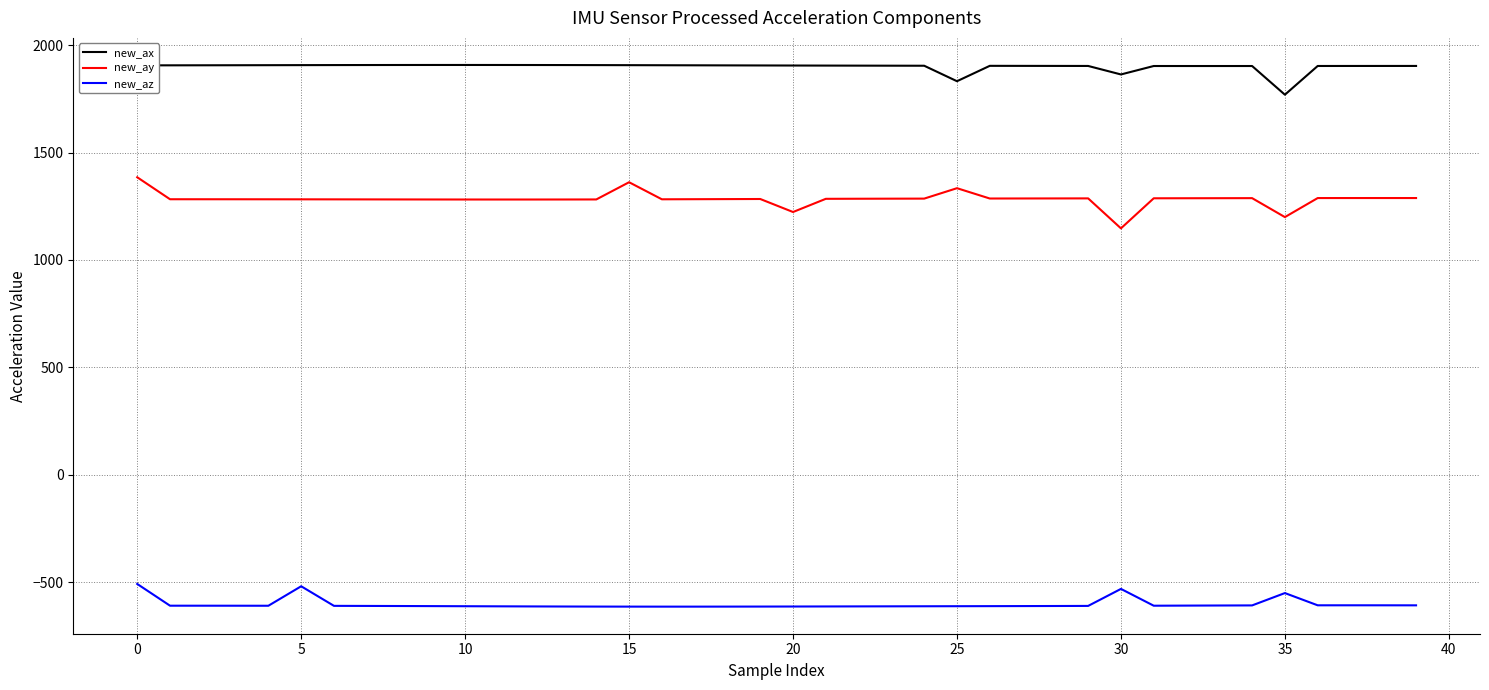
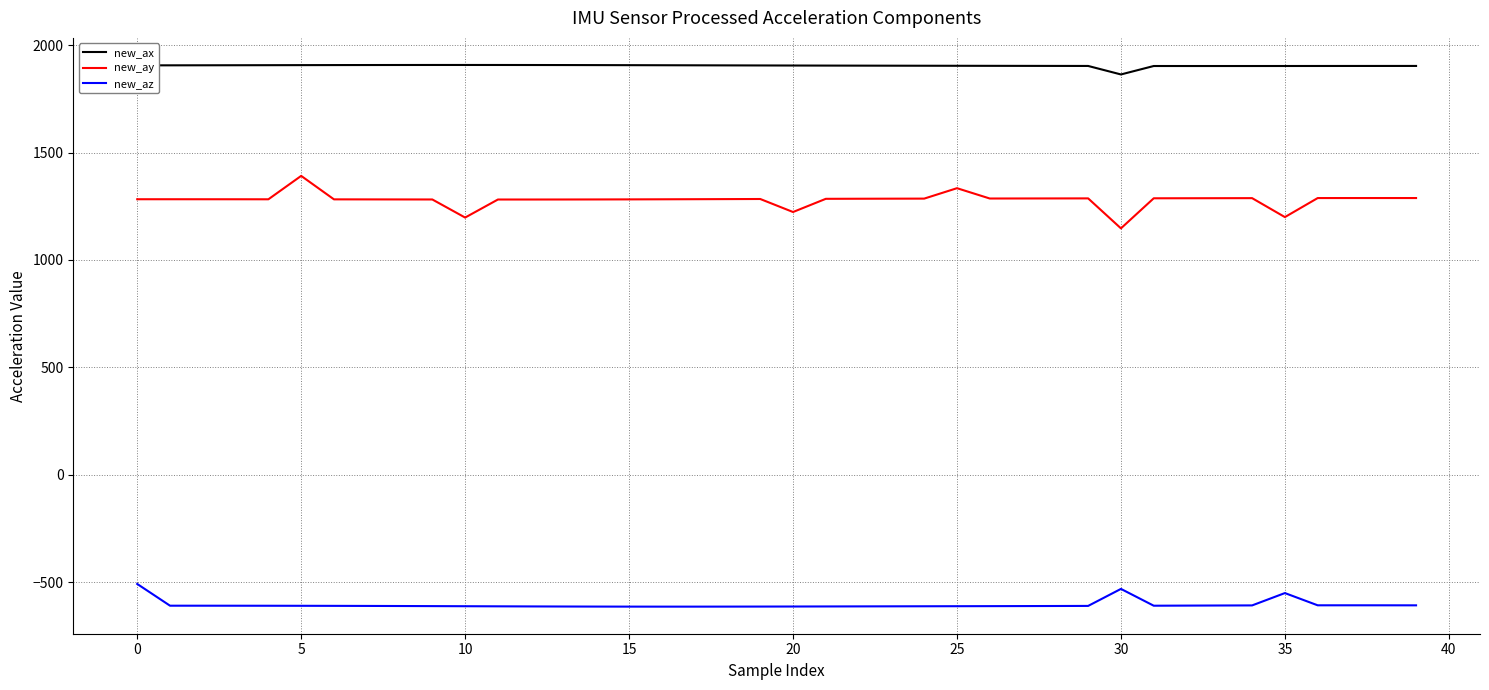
  {
    "new_ax": {
      "5": 1910,
      "10": 1910,
      "15": 1910,
      "20": 1910,
-     "25": 1830,
+     "25": 1900,
      "30": 1860,
-     "35": 1770
+     "35": 1900
    },
    "new_ay": {
-     "0": 1380,
-     "5": 1280,
-     "10": 1280,
-     "15": 1360,
+     "0": 1280,
+     "5": 1390,
+     "10": 1200,
+     "15": 1280,
      "20": 1220,
      "25": 1330,
      "30": 1150,
      "35": 1200
    },
    "new_az": {
      "0": -510,
-     "5": -520,
+     "5": -610,
      "10": -610,
      "15": -610,
      "20": -610,
      "25": -610,
      "30": -530,
      "35": -550
    }
  }
